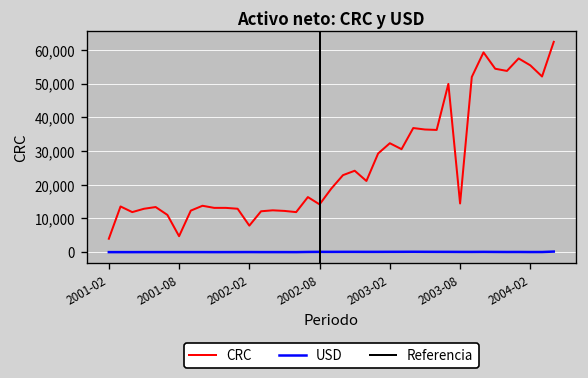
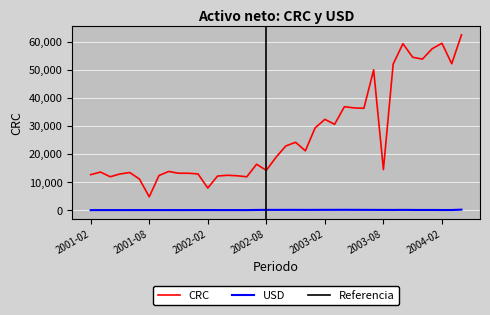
  {
    "CRC": {
-     "2001-02": "4,000",
+     "2001-02": "13,000",
      "2001-08": "5,000",
      "2002-02": "8,000",
      "2002-08": "14,000",
      "2003-02": "32,000",
      "2003-08": "14,000",
-     "2004-02": "55,000"
+     "2004-02": "59,000"
    },
    "USD": {
      "2001-02": "0",
      "2001-08": "0",
      "2002-02": "0",
      "2002-08": "0",
      "2003-02": "0",
      "2003-08": "0",
      "2004-02": "0"
    }
  }
